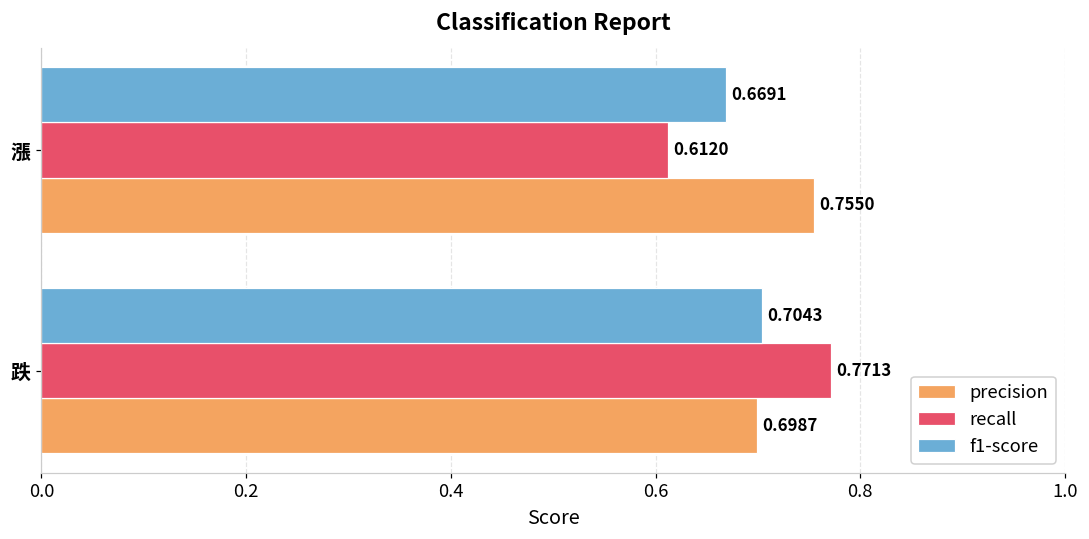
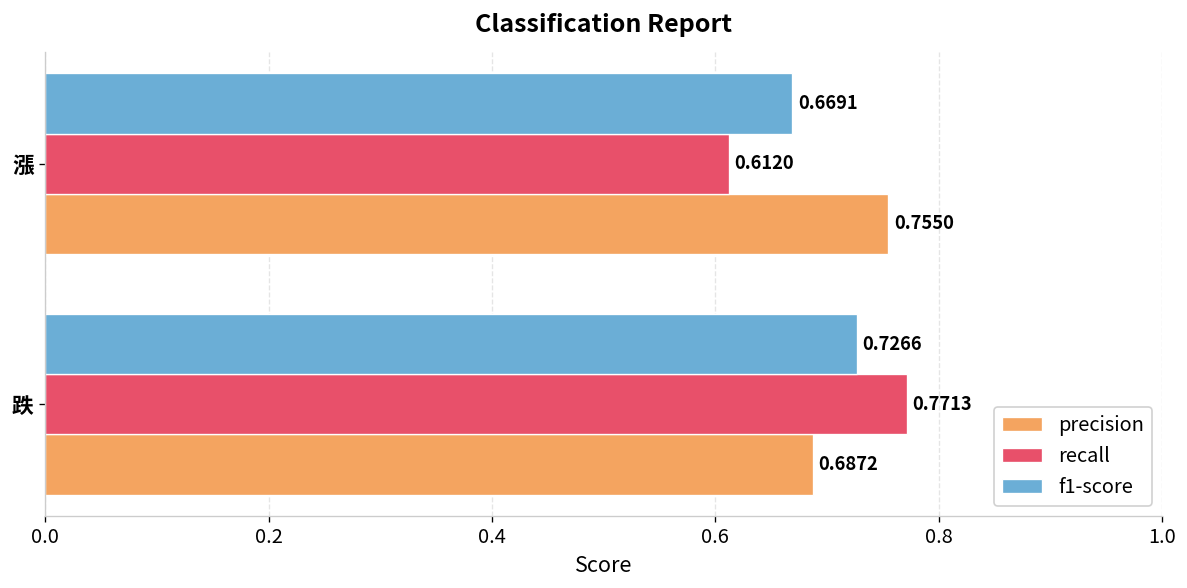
  {
    "precision": {
      "漲": 0.7550,
-     "跌": 0.6987
+     "跌": 0.6872
    },
    "recall": {
      "漲": 0.6120,
      "跌": 0.7713
    },
    "f1-score": {
      "漲": 0.6691,
-     "跌": 0.7043
+     "跌": 0.7266
    }
  }
